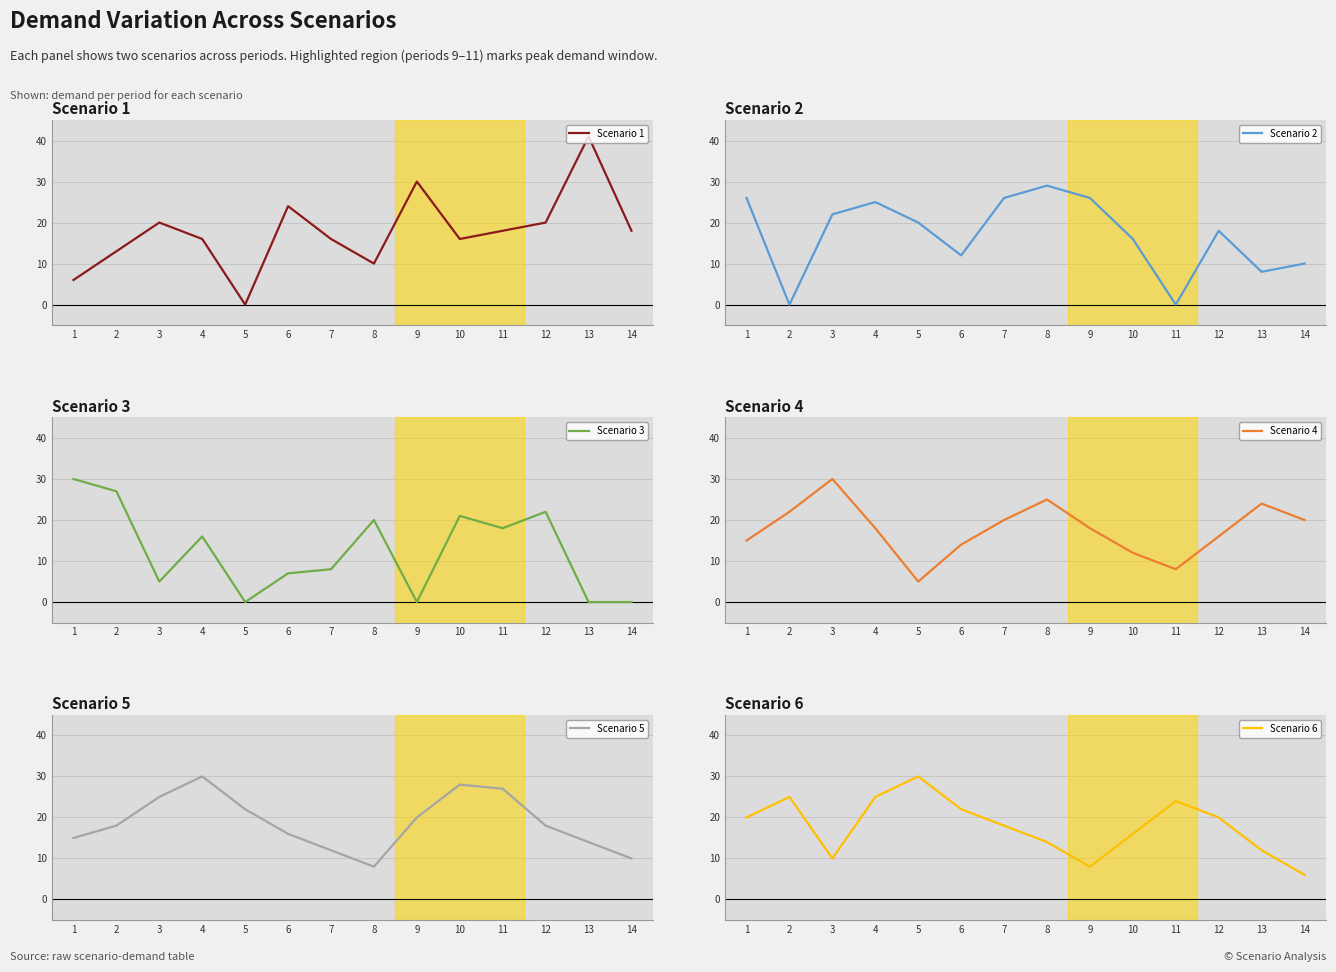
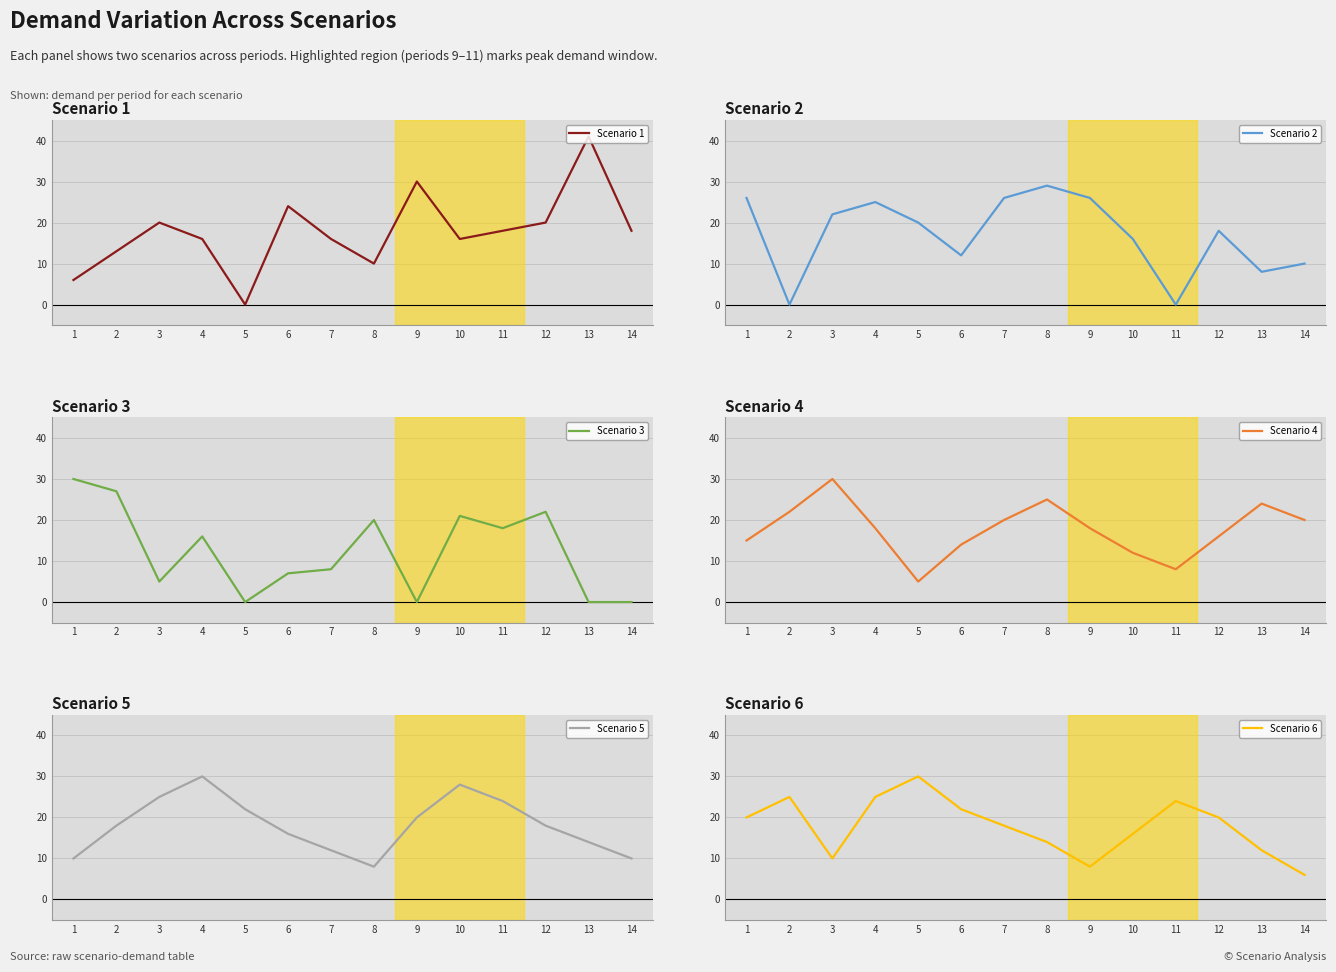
  {
    "Scenario 1": {
      "1": 6,
      "2": 13,
      "3": 20,
      "4": 16,
      "5": 0,
      "6": 24,
      "7": 16,
      "8": 10,
      "9": 30,
      "10": 16,
      "11": 18,
      "12": 20,
      "14": 18
    },
    "Scenario 2": {
      "1": 26,
      "2": 0,
      "3": 22,
      "4": 25,
      "5": 20,
      "6": 12,
      "7": 26,
      "8": 29,
      "9": 26,
      "10": 16,
      "11": 0,
      "12": 18,
      "13": 8,
      "14": 10
    },
    "Scenario 3": {
      "1": 30,
      "2": 27,
      "3": 5,
      "4": 16,
      "5": 0,
      "6": 7,
      "7": 8,
      "8": 20,
      "9": 0,
      "10": 21,
      "11": 18,
      "12": 22,
      "13": 0,
      "14": 0
    },
    "Scenario 4": {
      "1": 15,
      "2": 22,
      "3": 30,
      "4": 18,
      "5": 5,
      "6": 14,
      "7": 20,
      "8": 25,
      "9": 18,
      "10": 12,
      "11": 8,
      "12": 16,
      "13": 24,
      "14": 20
    },
    "Scenario 5": {
-     "1": 15,
+     "1": 10,
      "2": 18,
      "3": 25,
      "4": 30,
      "5": 22,
      "6": 16,
      "7": 12,
      "8": 8,
      "9": 20,
      "10": 28,
-     "11": 27,
+     "11": 24,
      "12": 18,
      "13": 14,
      "14": 10
    },
    "Scenario 6": {
      "1": 20,
      "2": 25,
      "3": 10,
      "4": 25,
      "5": 30,
      "6": 22,
      "7": 18,
      "8": 14,
      "9": 8,
      "10": 16,
      "11": 24,
      "12": 20,
      "13": 12,
      "14": 6
    }
  }
